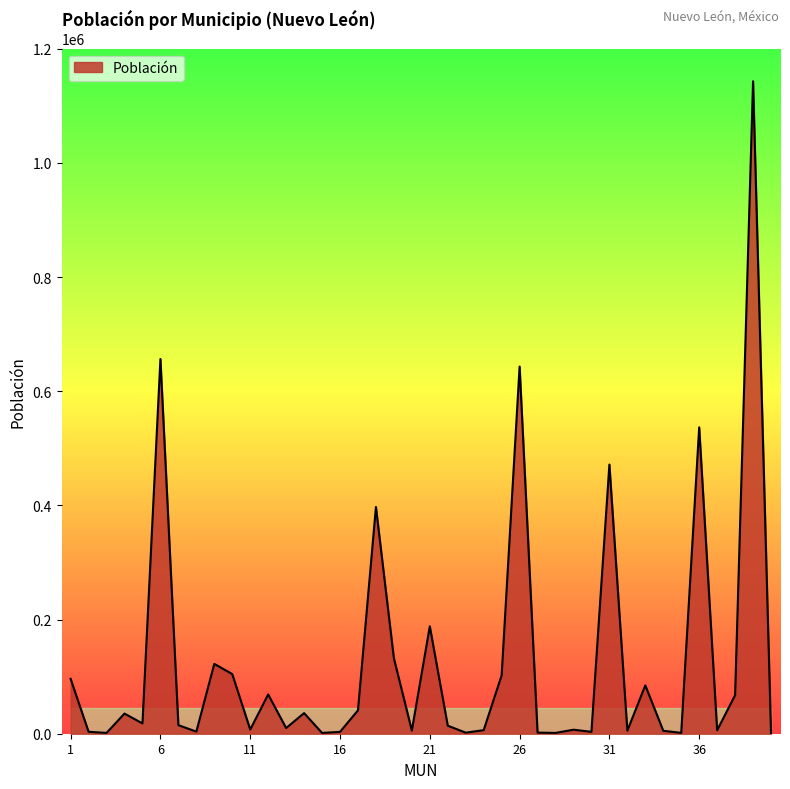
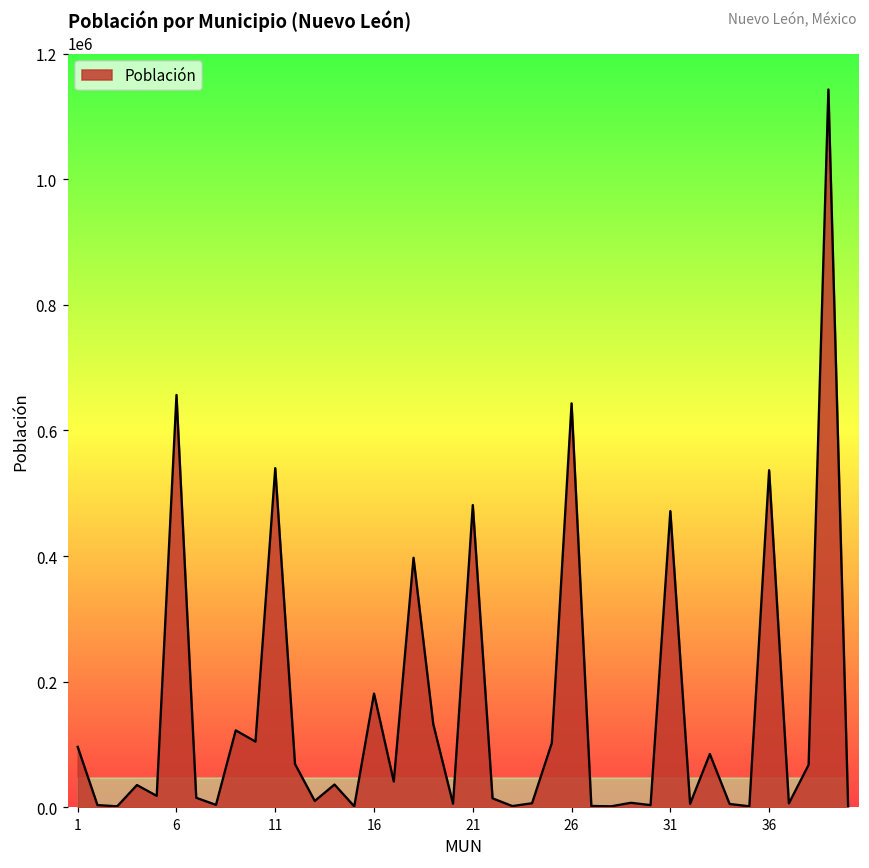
  {
    "Población": {
      "1": 100000,
      "6": 660000,
-     "11": 10000,
-     "16": 0,
-     "21": 190000,
+     "11": 540000,
+     "16": 180000,
+     "21": 480000,
      "26": 640000,
      "31": 470000,
      "36": 540000
    }
  }
